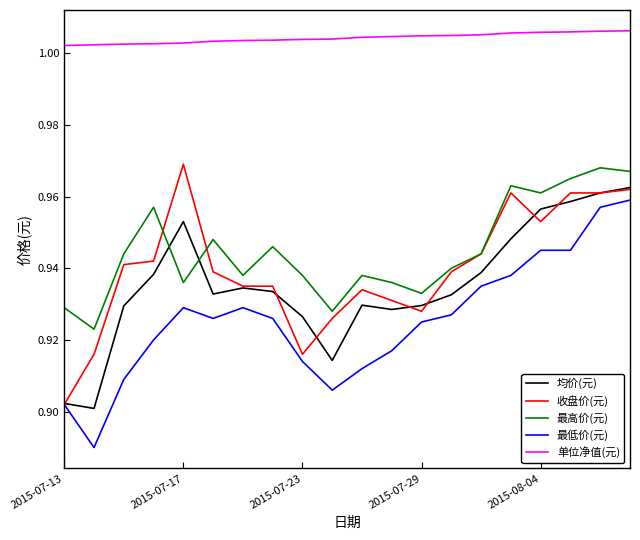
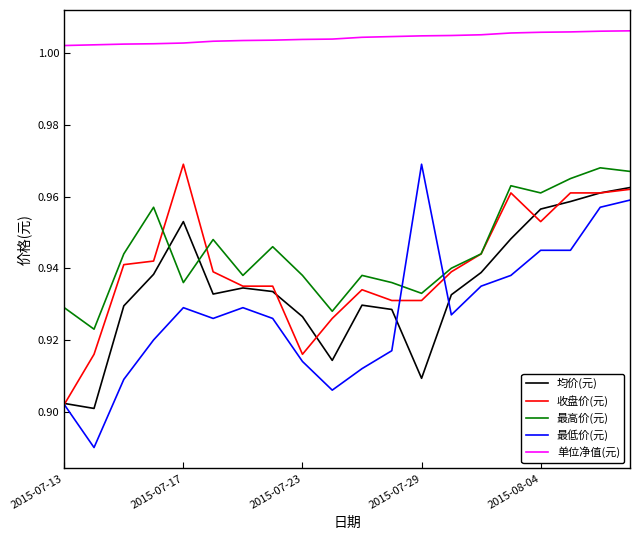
  {
    "均价(元)": {
      "2015-07-17": 0.953,
      "2015-07-23": 0.927,
-     "2015-07-29": 0.930,
+     "2015-07-29": 0.909,
      "2015-08-04": 0.957
    },
    "收盘价(元)": {
      "2015-07-17": 0.969,
      "2015-07-23": 0.916,
-     "2015-07-29": 0.928,
+     "2015-07-29": 0.931,
      "2015-08-04": 0.953
    },
    "最高价(元)": {
      "2015-07-13": 0.929,
      "2015-07-17": 0.936,
      "2015-07-23": 0.938,
      "2015-07-29": 0.933,
      "2015-08-04": 0.961
    },
    "最低价(元)": {
      "2015-07-17": 0.929,
      "2015-07-23": 0.914,
-     "2015-07-29": 0.925,
+     "2015-07-29": 0.969,
      "2015-08-04": 0.945
    },
    "单位净值(元)": {
      "2015-07-13": 1.002,
      "2015-07-17": 1.003,
      "2015-07-23": 1.004,
      "2015-07-29": 1.005,
      "2015-08-04": 1.006
    }
  }
